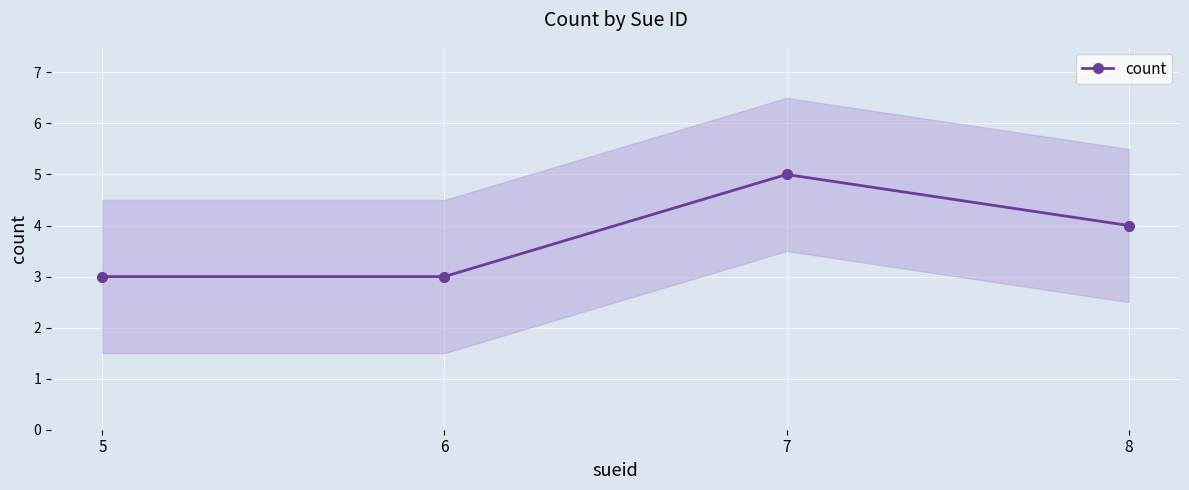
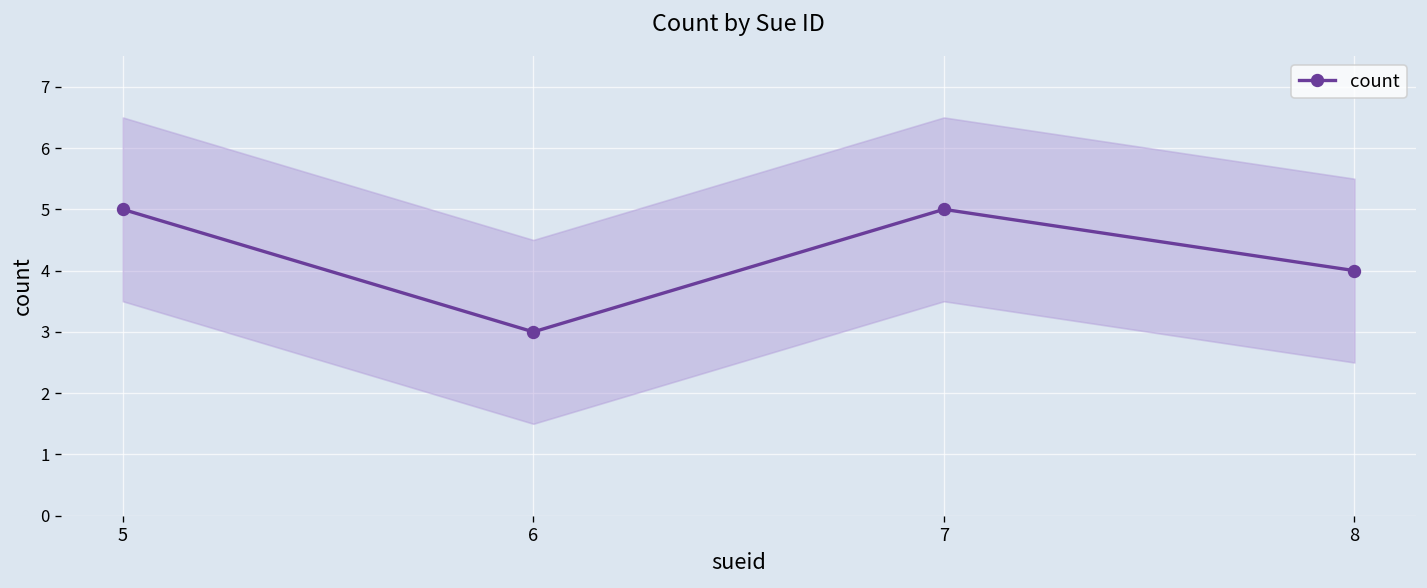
  {
    "count": {
-     "5": 3,
+     "5": 5,
      "6": 3,
      "7": 5,
      "8": 4
    }
  }
